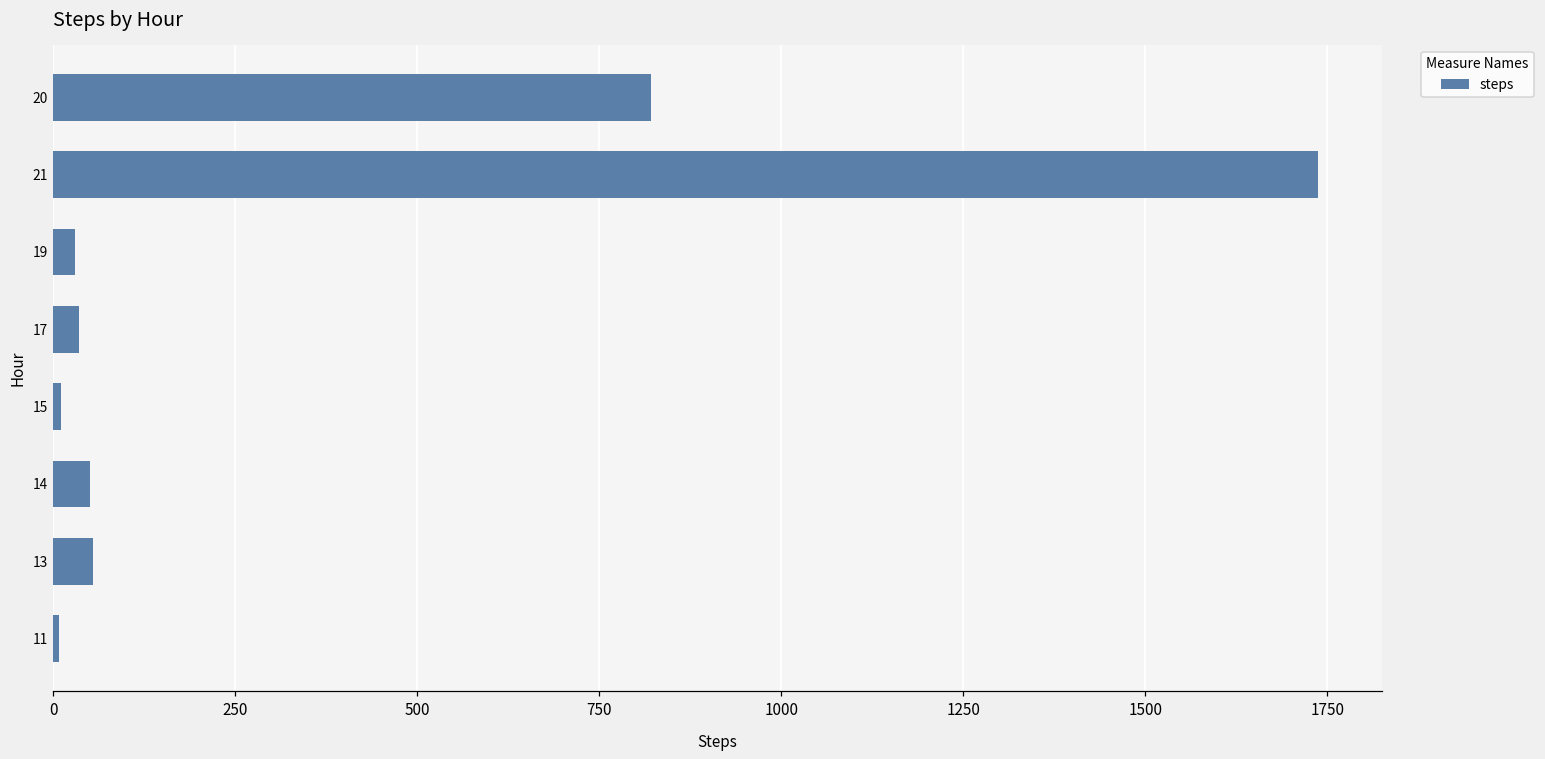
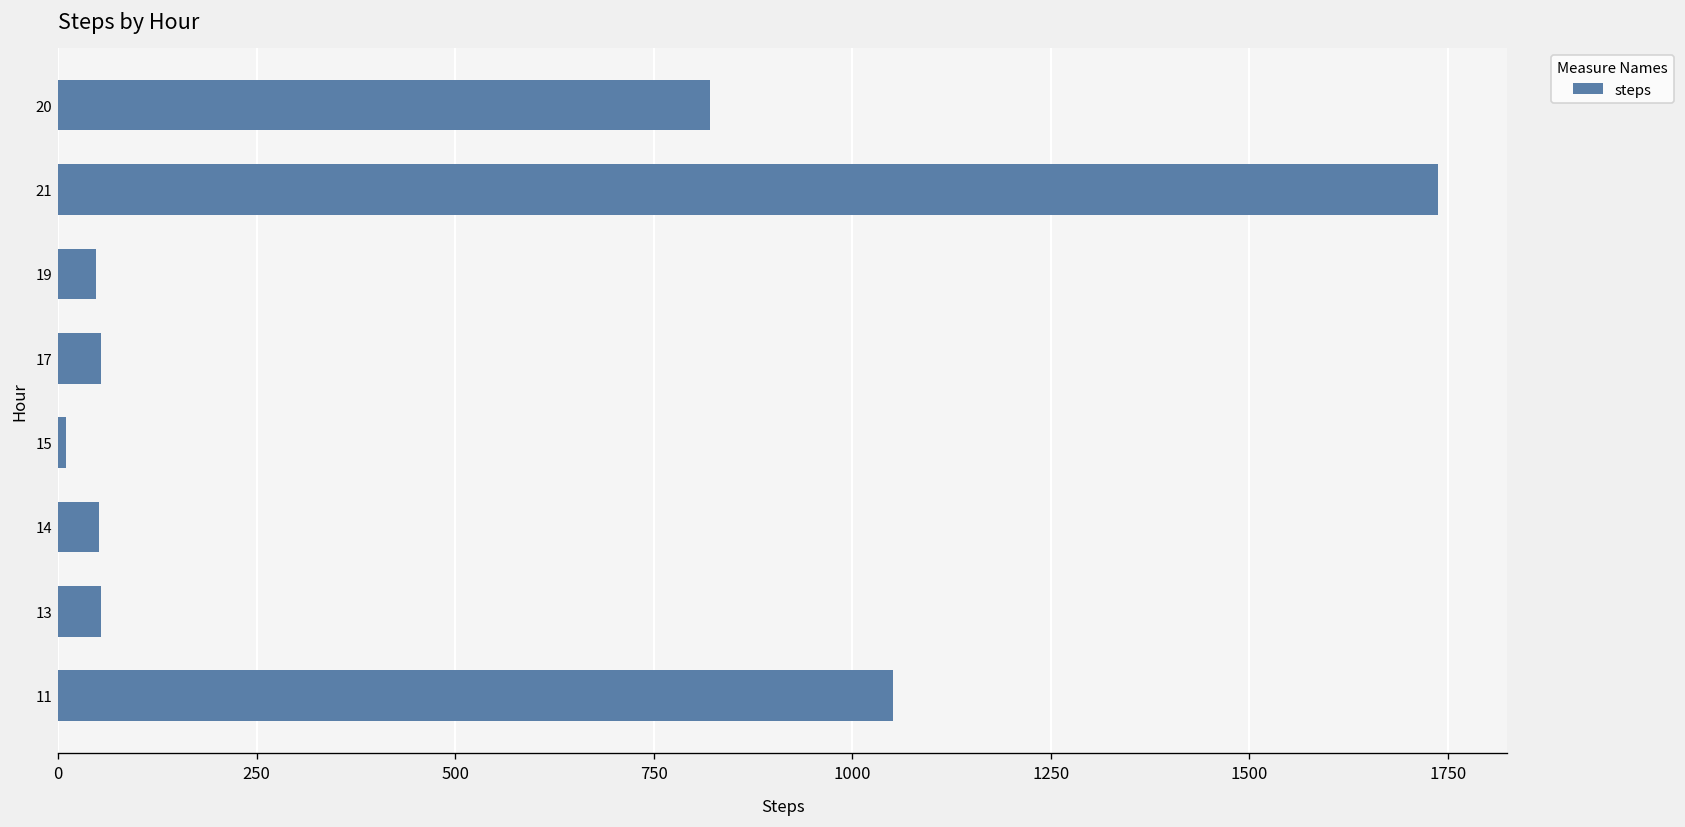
  {
    "20": 820,
    "21": 1740,
-   "19": 30,
-   "17": 40,
+   "19": 50,
+   "17": 50,
    "15": 10,
    "14": 50,
    "13": 50,
-   "11": 10
+   "11": 1050
  }
